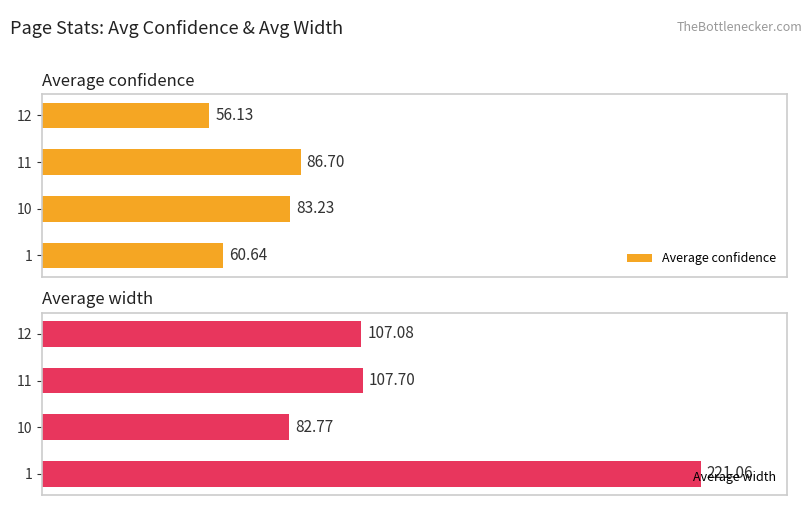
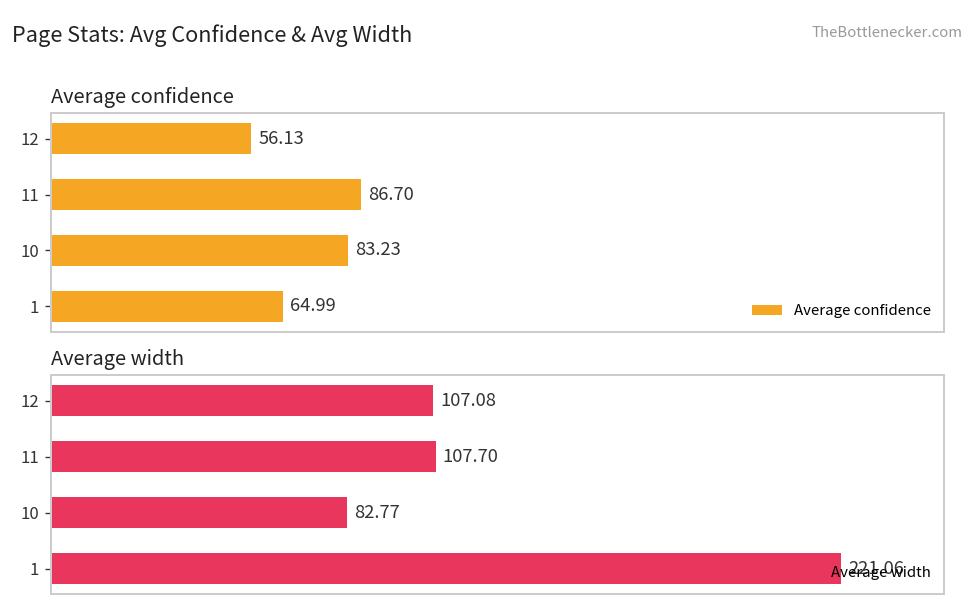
  {
    "Average confidence": {
      "12": 56.13,
      "11": 86.70,
      "10": 83.23,
-     "1": 60.64
+     "1": 64.99
    },
    "Average width": {
      "12": 107.08,
      "11": 107.70,
      "10": 82.77,
      "1": 221.06
    }
  }
